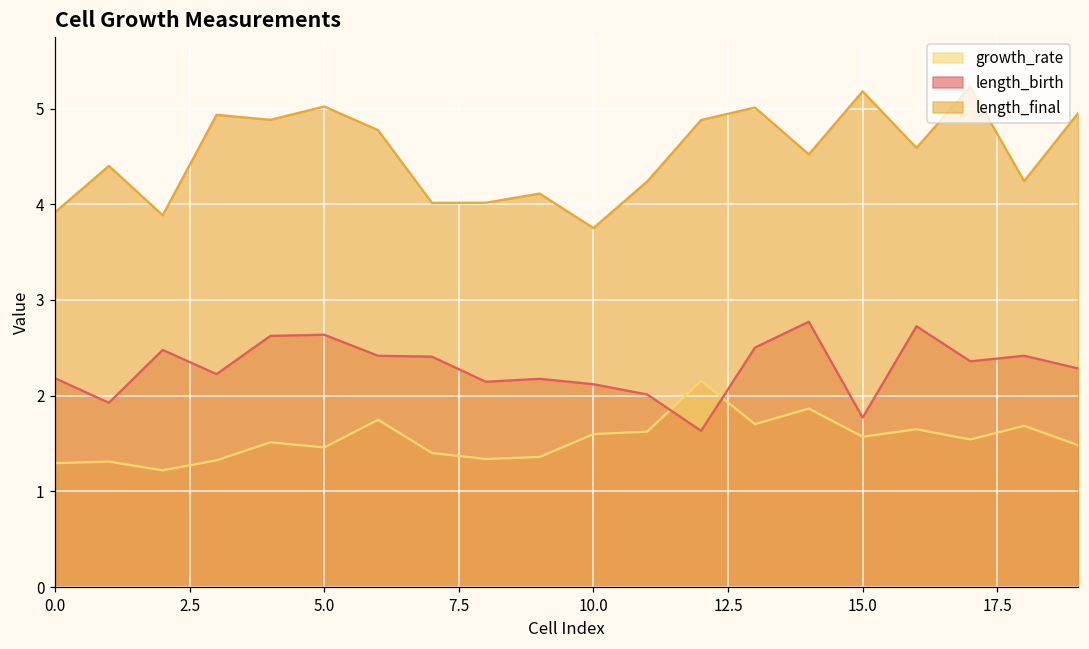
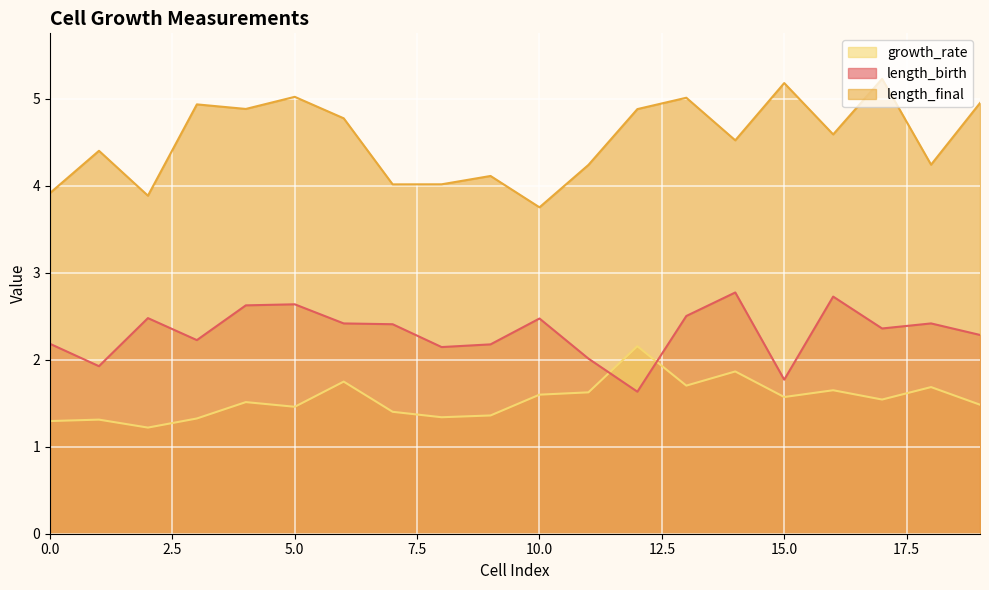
  {
    "growth_rate": {
      "0.0": 1.3,
      "5.0": 1.5,
      "10.0": 1.6,
      "15.0": 1.6
    },
    "length_birth": {
      "0.0": 2.2,
      "5.0": 2.6,
-     "10.0": 2.1,
+     "10.0": 2.5,
      "15.0": 1.8
    },
    "length_final": {
      "0.0": 3.9,
      "5.0": 5.0,
      "10.0": 3.8,
      "15.0": 5.2
    }
  }
